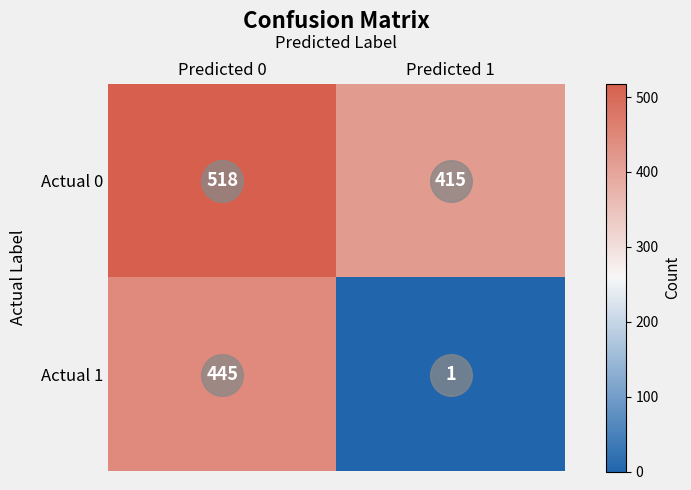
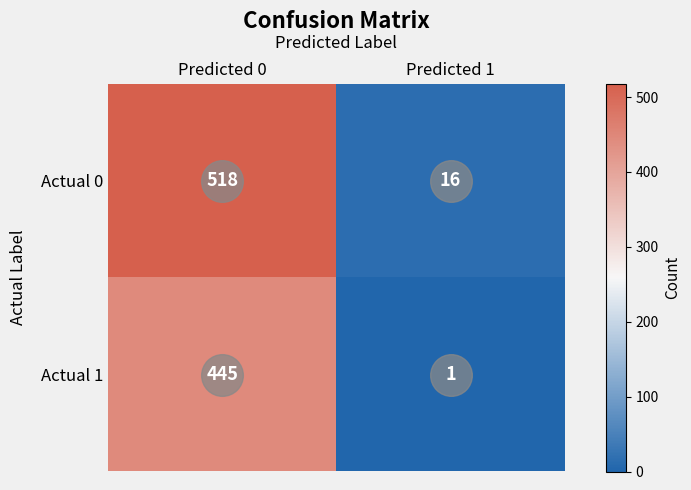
  {
    "Actual 0": {
-     "Predicted 1": 415
+     "Predicted 1": 16
    }
  }
